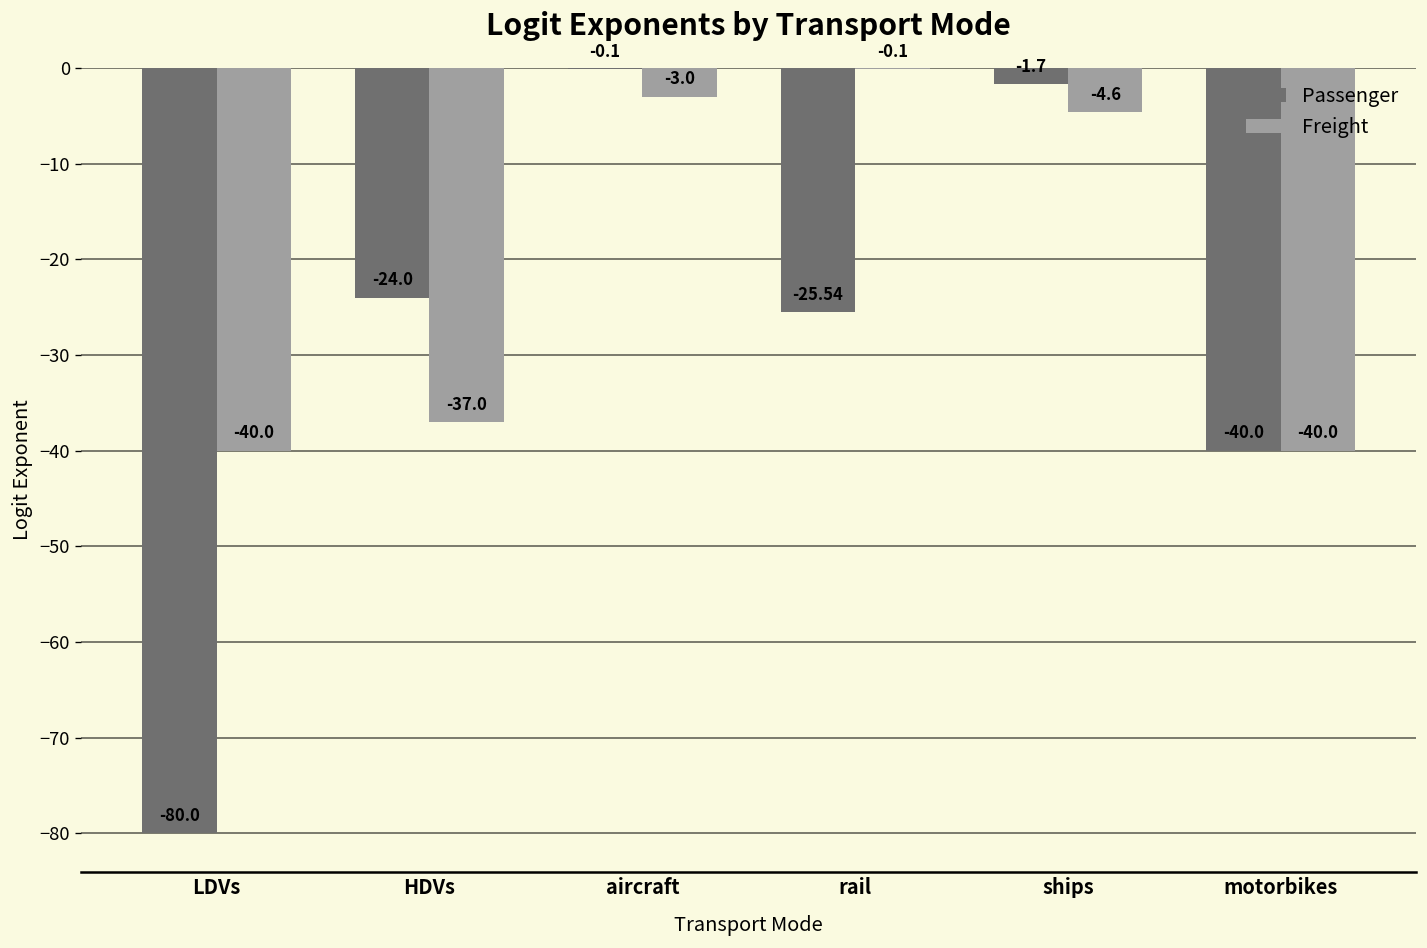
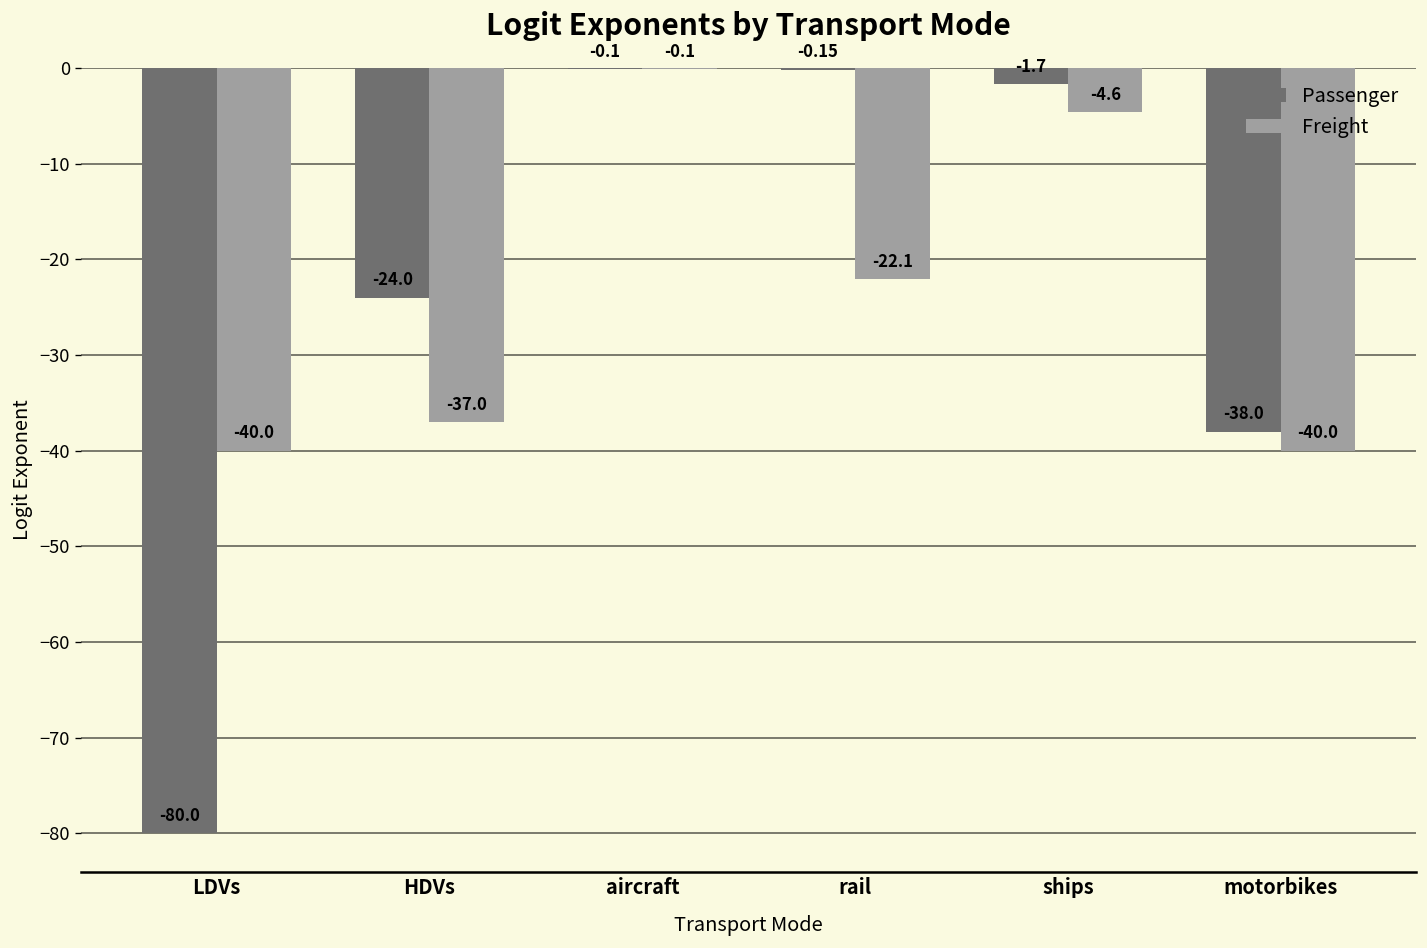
  {
    "Passenger": {
      "LDVs": -80.0,
      "HDVs": -24.0,
      "aircraft": -0.1,
-     "rail": -25.54,
+     "rail": -0.15,
      "ships": -1.7,
-     "motorbikes": -40.0
+     "motorbikes": -38.0
    },
    "Freight": {
      "LDVs": -40.0,
      "HDVs": -37.0,
-     "aircraft": -3.0,
-     "rail": -0.1,
+     "aircraft": -0.1,
+     "rail": -22.1,
      "ships": -4.6,
      "motorbikes": -40.0
    }
  }
